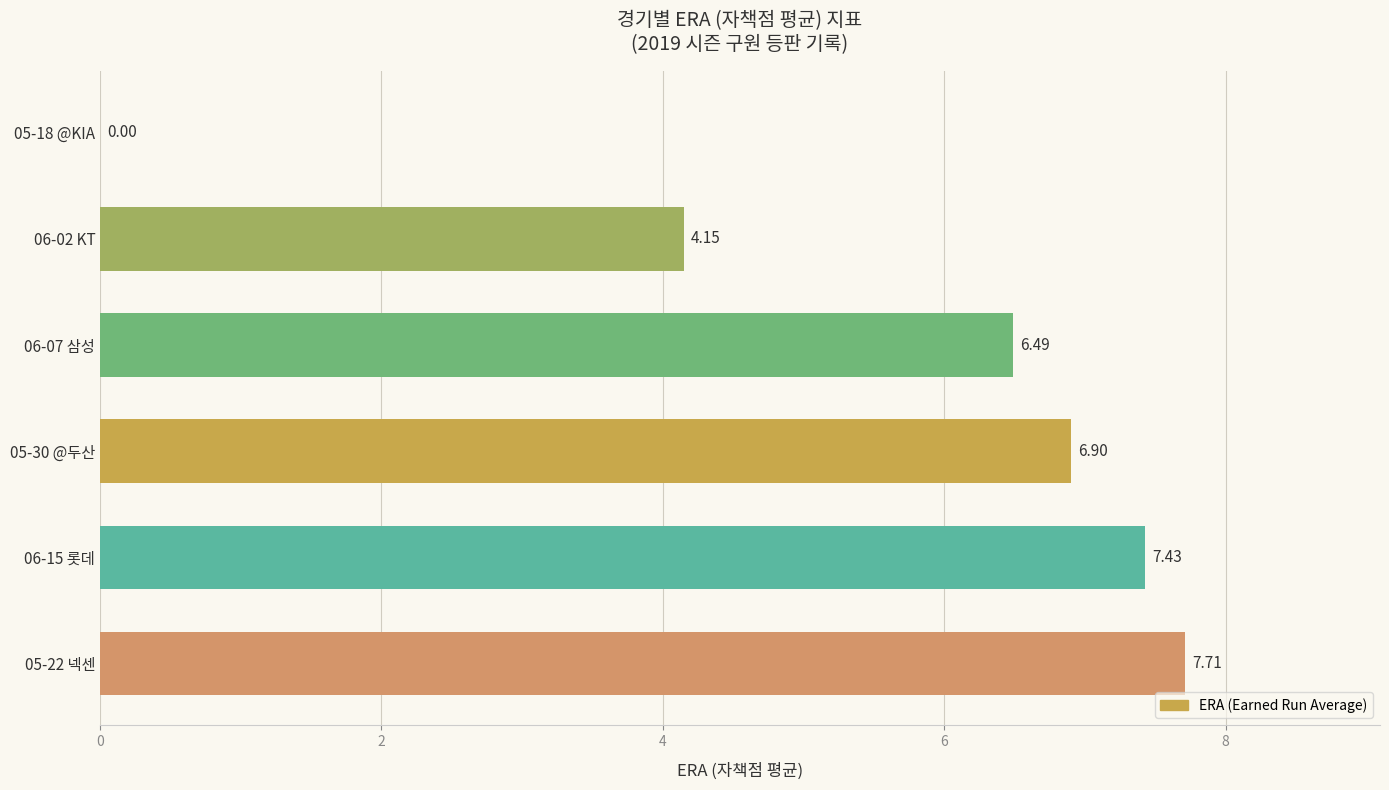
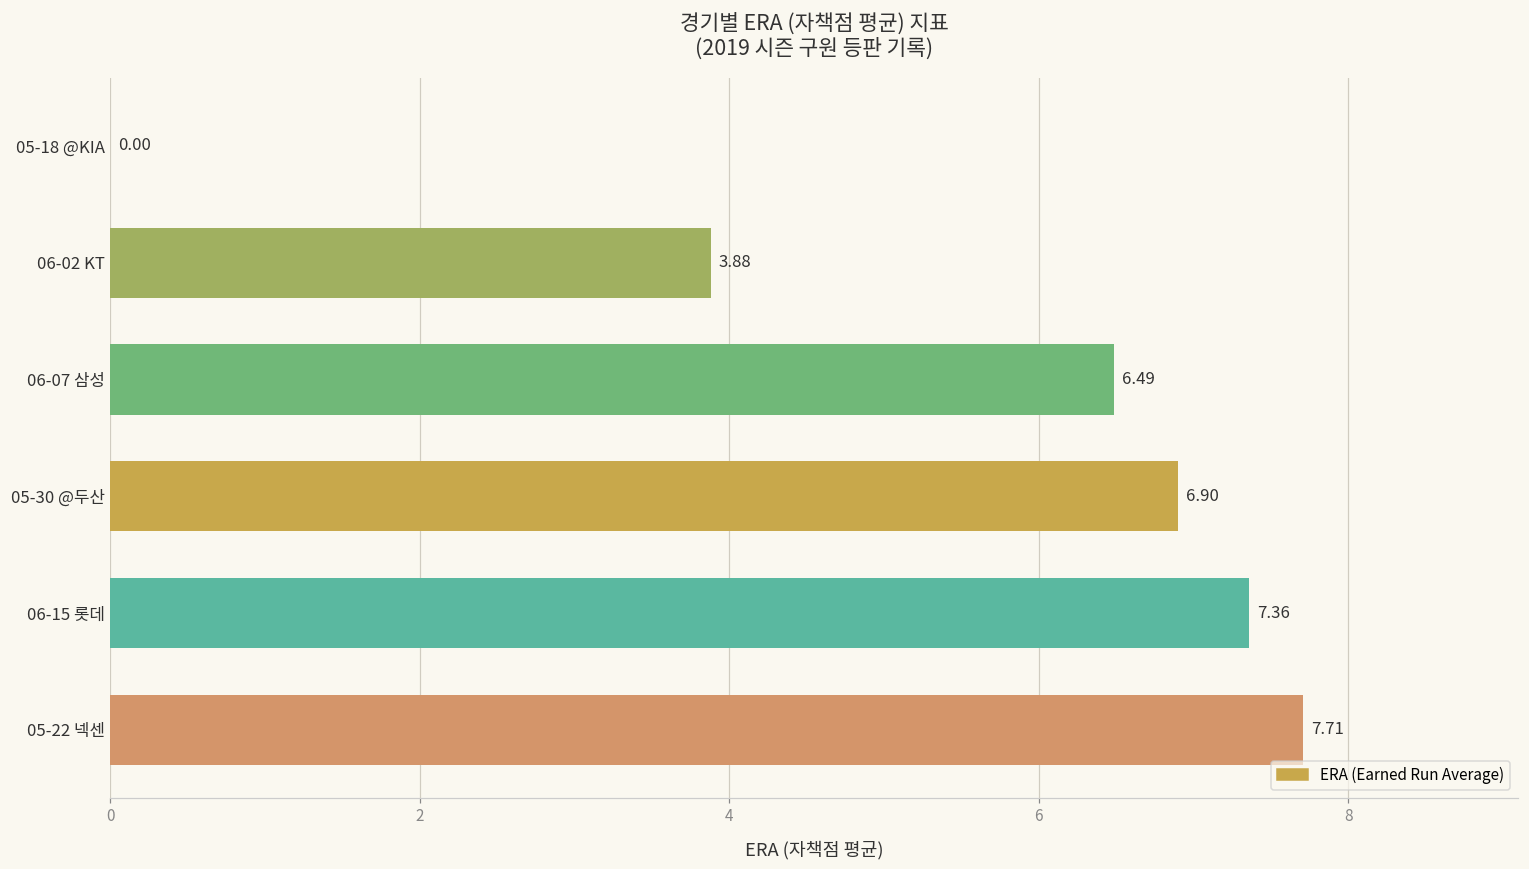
  {
    "05-18 @KIA": 0.00,
-   "06-02 KT": 4.15,
+   "06-02 KT": 3.88,
    "06-07 삼성": 6.49,
    "05-30 @두산": 6.90,
-   "06-15 롯데": 7.43,
+   "06-15 롯데": 7.36,
    "05-22 넥센": 7.71
  }
